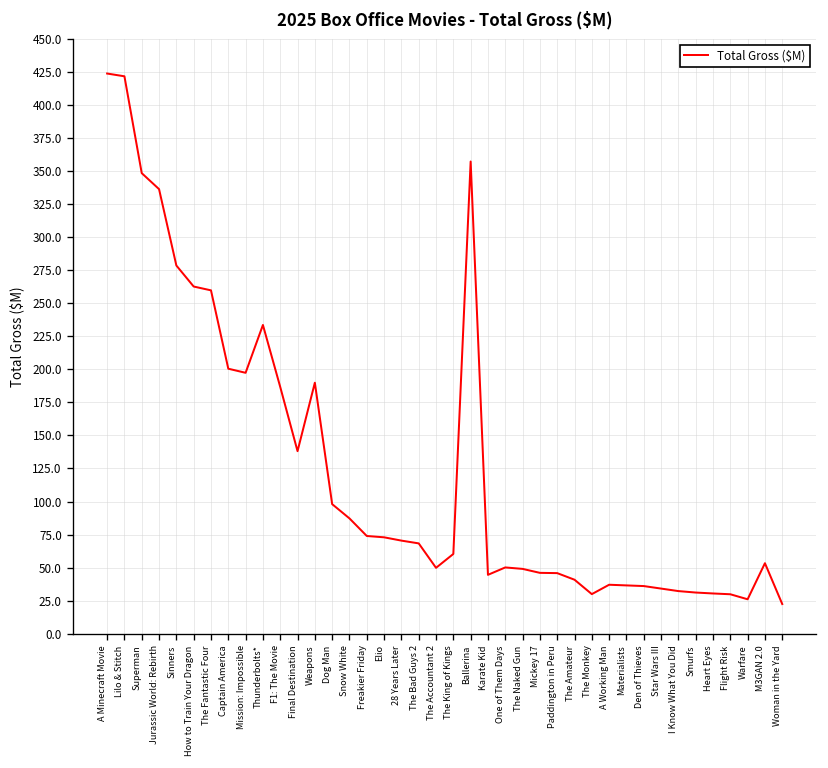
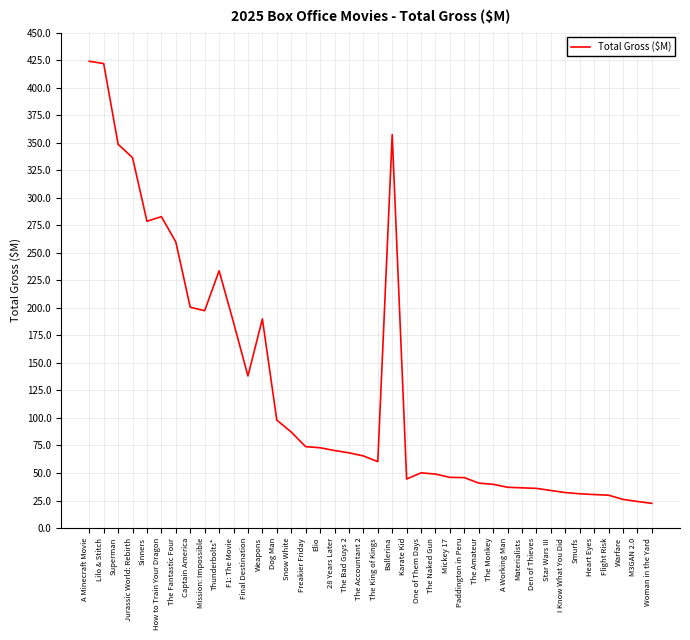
  {
    "A Minecraft Movie": 424,
    "Lilo & Stitch": 422,
    "Superman": 349,
    "Jurassic World: Rebirth": 336,
    "Sinners": 279,
-   "How to Train Your Dragon": 263,
+   "How to Train Your Dragon": 283,
    "The Fantastic Four": 260,
    "Captain America": 201,
    "Mission: Impossible": 197,
    "Thunderbolts*": 234,
    "F1: The Movie": 187,
    "Final Destination": 138,
    "Weapons": 190,
    "Dog Man": 98,
    "Snow White": 87,
    "Freakier Friday": 74,
    "Elio": 73,
    "28 Years Later": 70,
    "The Bad Guys 2": 68,
-   "The Accountant 2": 50,
+   "The Accountant 2": 66,
    "The King of Kings": 60,
    "Ballerina": 357,
    "Karate Kid": 45,
    "One of Them Days": 50,
    "The Naked Gun": 49,
    "Mickey 17": 46,
    "Paddington in Peru": 46,
    "The Amateur": 41,
-   "The Monkey": 30,
+   "The Monkey": 40,
    "A Working Man": 37,
    "Materialists": 37,
    "Den of Thieves": 36,
    "Star Wars III": 34,
    "I Know What You Did": 32,
    "Smurfs": 31,
    "Heart Eyes": 30,
    "Flight Risk": 30,
    "Warfare": 26,
-   "M3GAN 2.0": 53,
+   "M3GAN 2.0": 24,
    "Woman in the Yard": 22
  }
